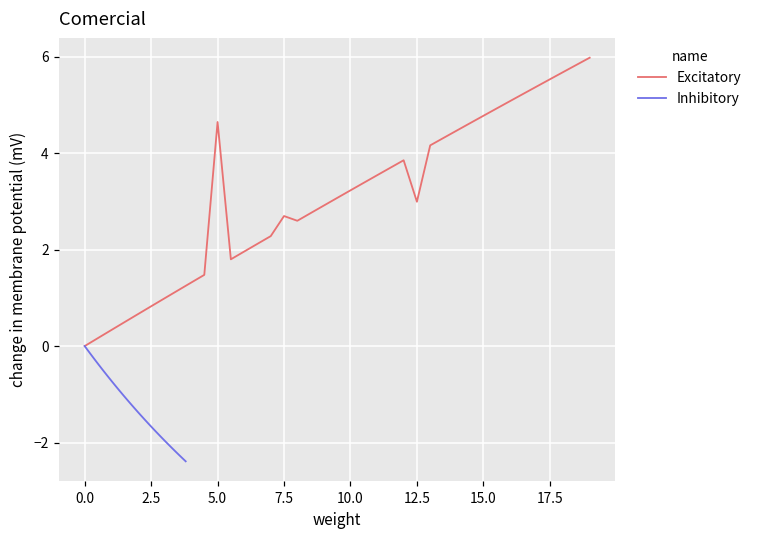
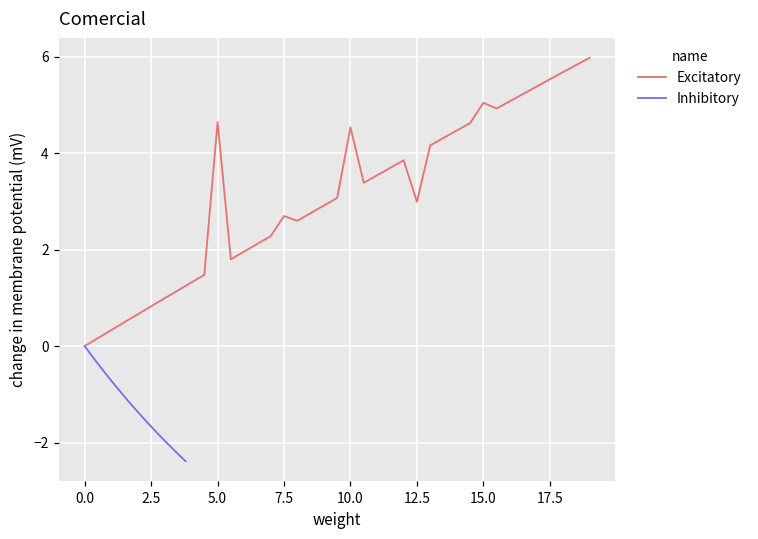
  {
    "Excitatory": {
      "2.5": 0.8,
      "5.0": 4.6,
      "7.5": 2.7,
-     "10.0": 3.2,
+     "10.0": 4.5,
      "12.5": 3.0,
-     "15.0": 4.8,
+     "15.0": 5.0,
      "17.5": 5.5
    },
    "Inhibitory": {
      "2.5": -1.7
    }
  }
